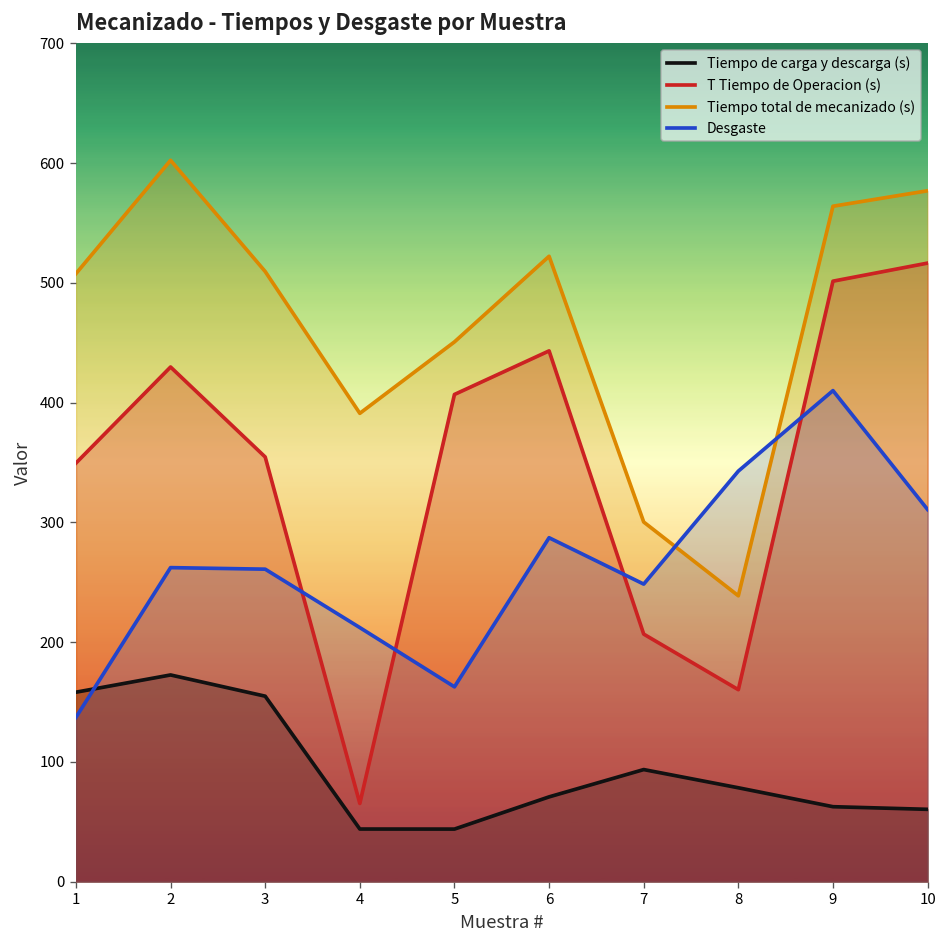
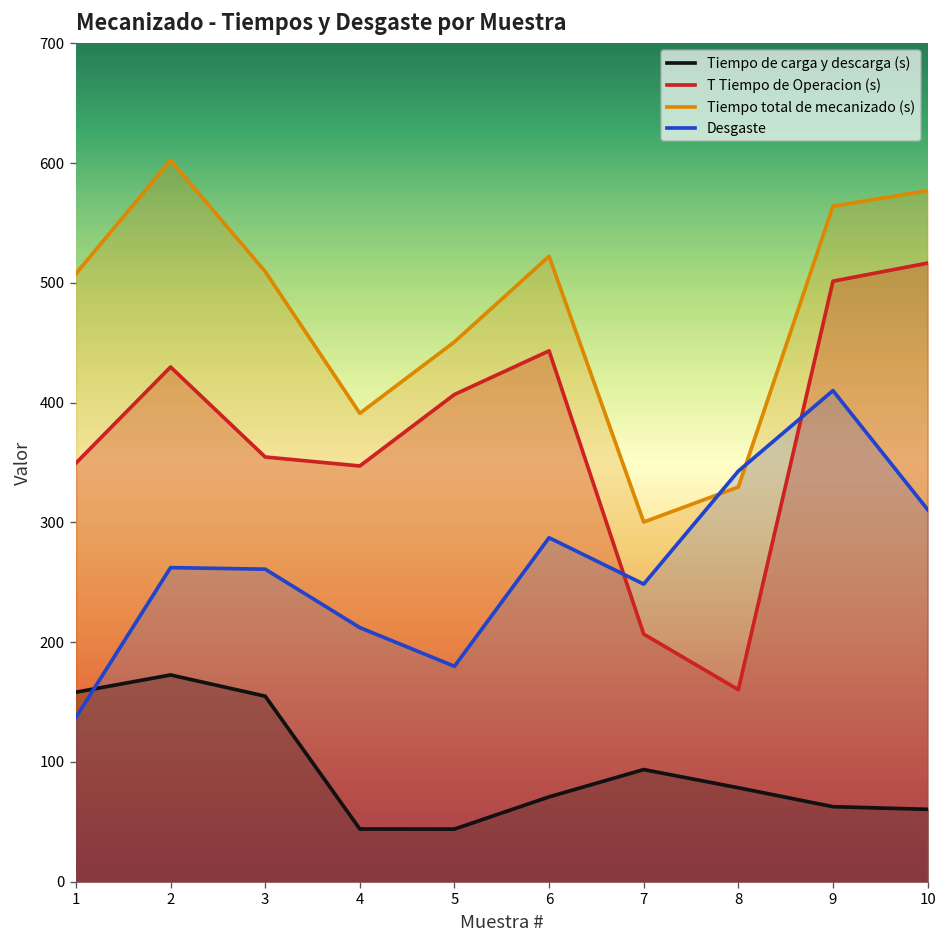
  {
    "Tiempo de carga y descarga (s)": {
      "1": 160,
      "2": 170,
      "3": 150,
      "4": 40,
      "5": 40,
      "6": 70,
      "7": 90,
      "8": 80,
      "9": 60,
      "10": 60
    },
    "T Tiempo de Operacion (s)": {
      "1": 350,
      "2": 430,
      "3": 350,
-     "4": 70,
+     "4": 350,
      "5": 410,
      "6": 440,
      "7": 210,
      "8": 160,
      "9": 500,
      "10": 520
    },
    "Tiempo total de mecanizado (s)": {
      "1": 510,
      "2": 600,
      "3": 510,
      "4": 390,
      "5": 450,
      "6": 520,
      "7": 300,
-     "8": 240,
+     "8": 330,
      "9": 560,
      "10": 580
    },
    "Desgaste": {
      "1": 140,
      "2": 260,
      "3": 260,
      "4": 210,
-     "5": 160,
+     "5": 180,
      "6": 290,
      "7": 250,
      "8": 340,
      "9": 410,
      "10": 310
    }
  }
